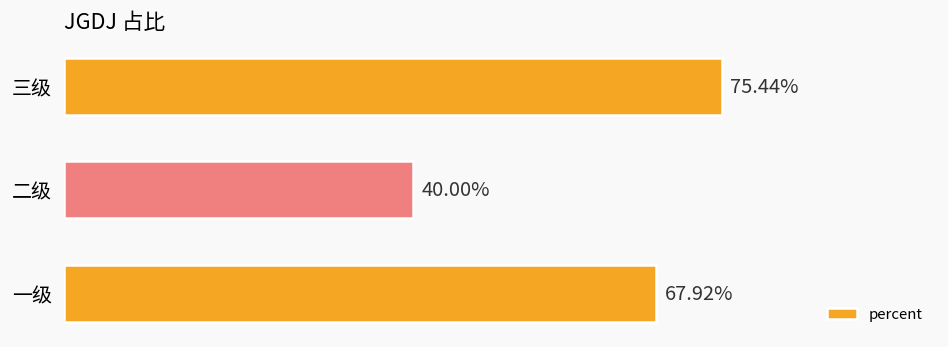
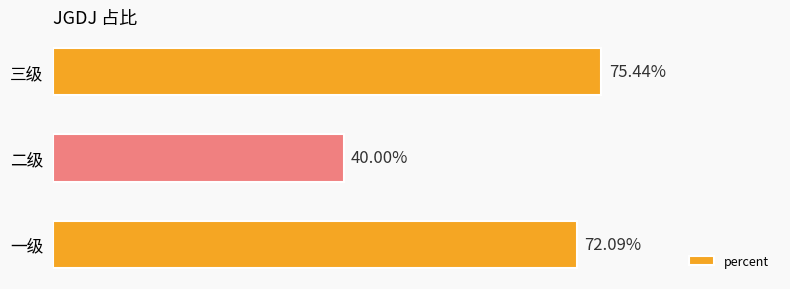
  {
    "三级": "75.44%",
    "二级": "40.00%",
-   "一级": "67.92%"
+   "一级": "72.09%"
  }
